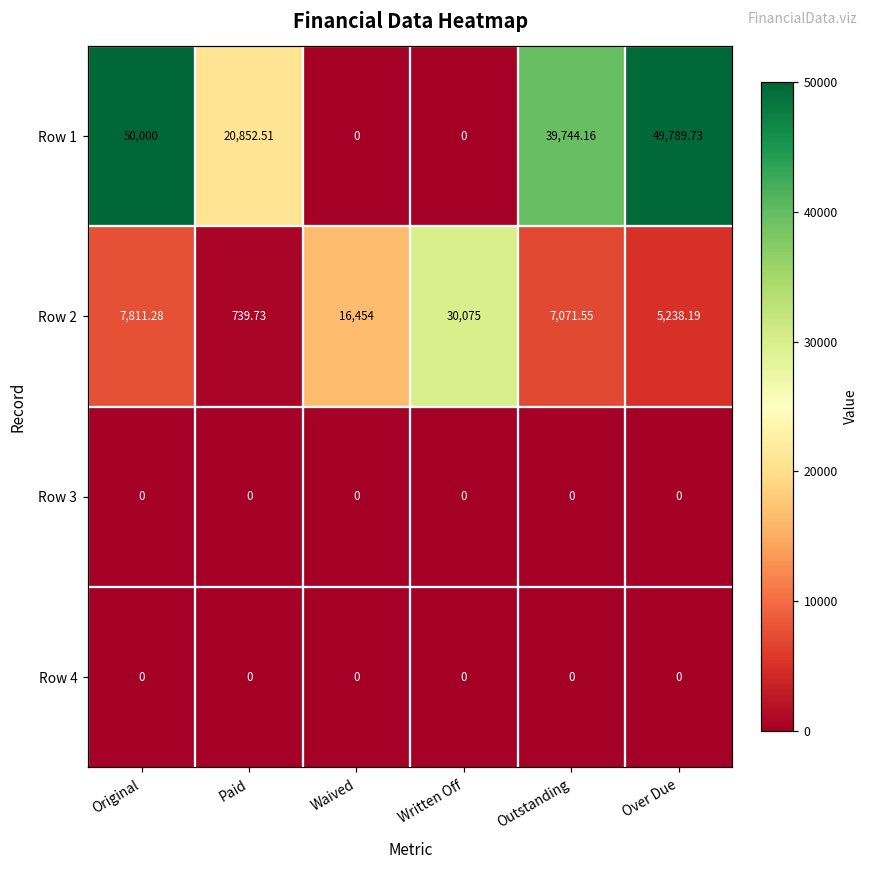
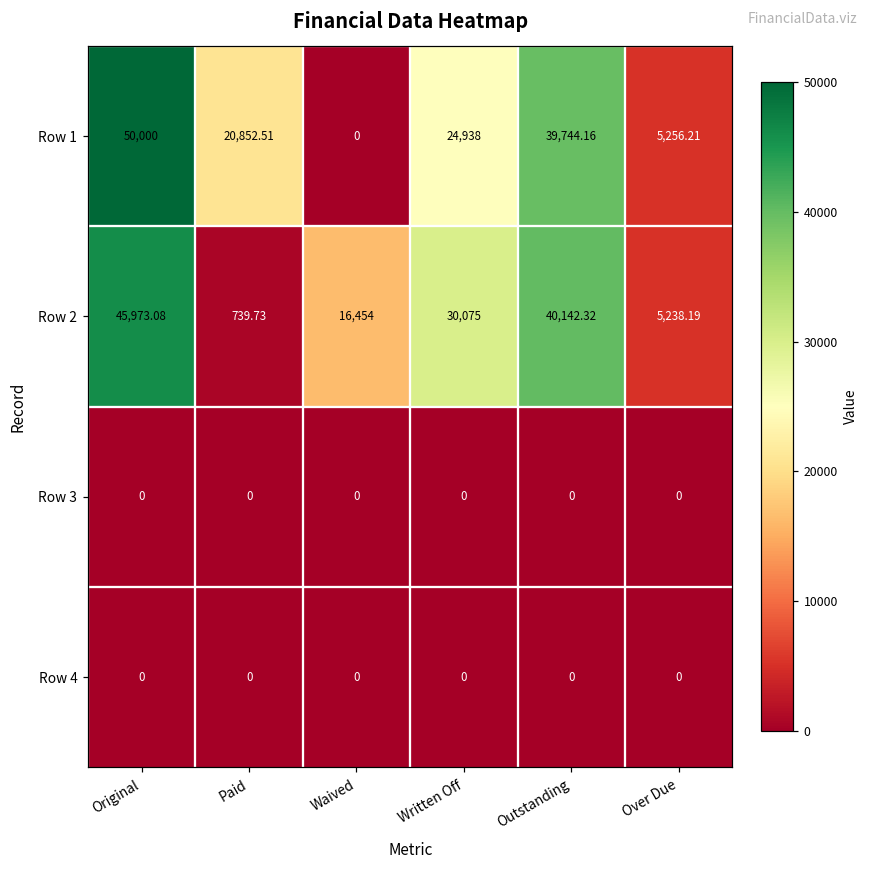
  {
    "Row 1": {
      "Original": "50,000",
      "Paid": "20,852.51",
      "Waived": "0",
-     "Written Off": "0",
+     "Written Off": "24,938",
      "Outstanding": "39,744.16",
-     "Over Due": "49,789.73"
+     "Over Due": "5,256.21"
    },
    "Row 2": {
-     "Original": "7,811.28",
+     "Original": "45,973.08",
      "Paid": "739.73",
      "Waived": "16,454",
      "Written Off": "30,075",
-     "Outstanding": "7,071.55",
+     "Outstanding": "40,142.32",
      "Over Due": "5,238.19"
    },
    "Row 3": {
      "Original": "0",
      "Paid": "0",
      "Waived": "0",
      "Written Off": "0",
      "Outstanding": "0",
      "Over Due": "0"
    },
    "Row 4": {
      "Original": "0",
      "Paid": "0",
      "Waived": "0",
      "Written Off": "0",
      "Outstanding": "0",
      "Over Due": "0"
    }
  }
